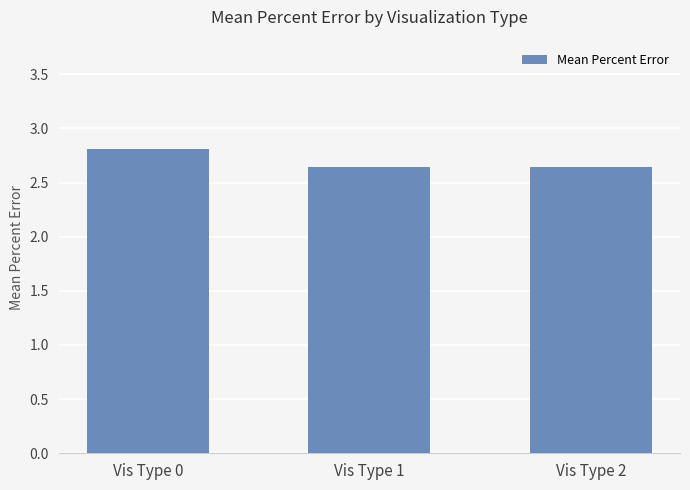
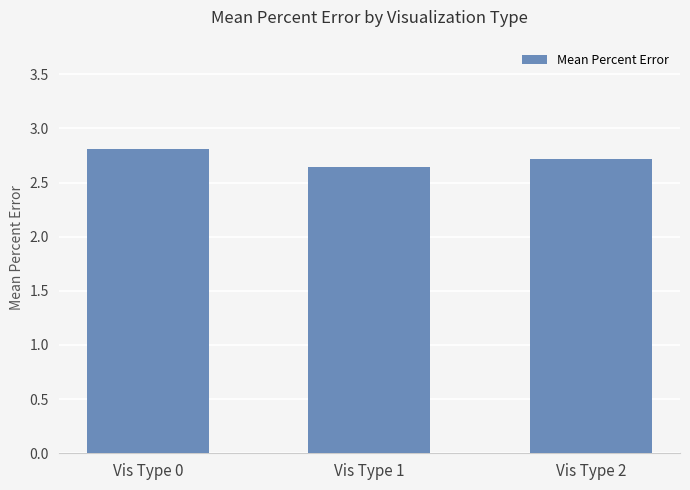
  {
    "Vis Type 0": 2.81,
    "Vis Type 1": 2.64,
-   "Vis Type 2": 2.64
+   "Vis Type 2": 2.72
  }
